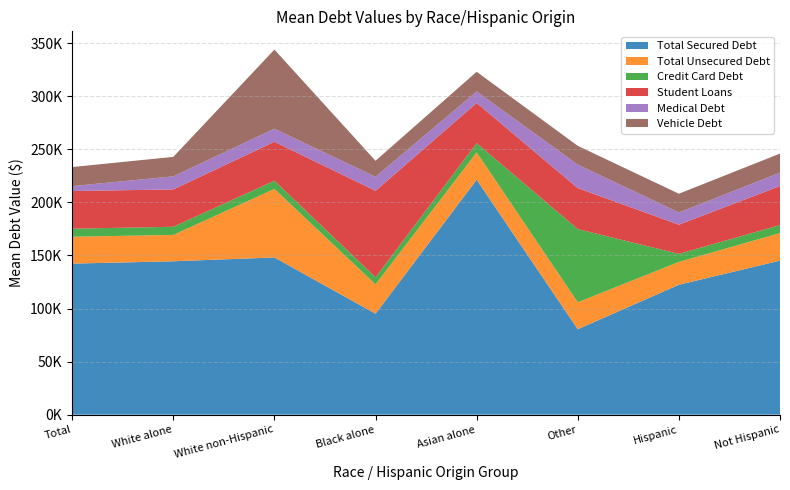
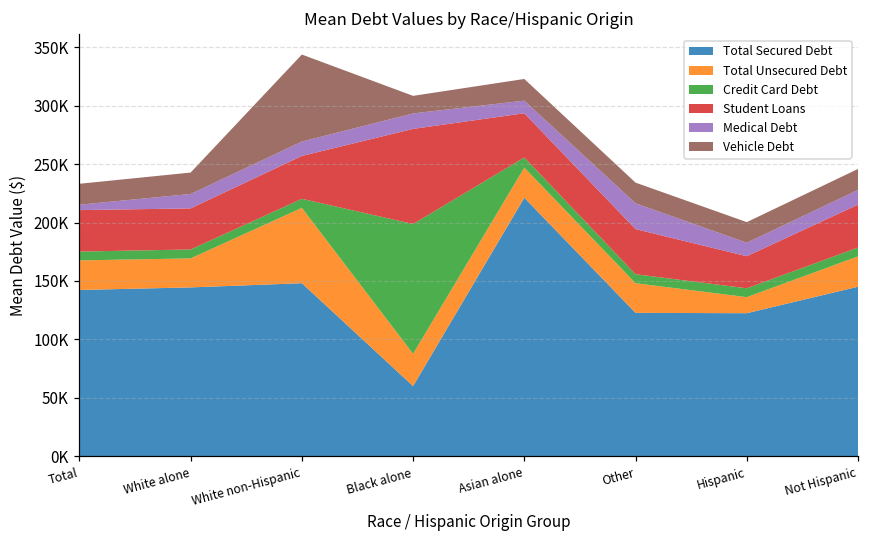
  {
    "Total Secured Debt": {
      "Total": 142000,
      "White alone": 145000,
      "White non-Hispanic": 148000,
-     "Black alone": 95000,
+     "Black alone": 60000,
      "Asian alone": 221000,
-     "Other": 80000,
+     "Other": 123000,
      "Hispanic": 122000,
      "Not Hispanic": 145000
    },
    "Total Unsecured Debt": {
      "Total": 25000,
      "White alone": 25000,
      "White non-Hispanic": 65000,
      "Black alone": 28000,
      "Asian alone": 26000,
      "Other": 25000,
-     "Hispanic": 22000,
+     "Hispanic": 14000,
      "Not Hispanic": 26000
    },
    "Credit Card Debt": {
      "Total": 8000,
      "White alone": 8000,
      "White non-Hispanic": 8000,
-     "Black alone": 7000,
+     "Black alone": 111000,
      "Asian alone": 9000,
-     "Other": 69000,
+     "Other": 8000,
      "Hispanic": 8000,
      "Not Hispanic": 8000
    },
    "Student Loans": {
      "Total": 36000,
      "White alone": 35000,
      "White non-Hispanic": 37000,
      "Black alone": 81000,
      "Asian alone": 38000,
      "Other": 39000,
      "Hispanic": 27000,
      "Not Hispanic": 37000
    },
    "Medical Debt": {
      "Total": 5000,
      "White alone": 12000,
      "White non-Hispanic": 12000,
      "Black alone": 13000,
      "Asian alone": 11000,
      "Other": 22000,
      "Hispanic": 12000,
      "Not Hispanic": 13000
    },
    "Vehicle Debt": {
      "Total": 18000,
      "White alone": 18000,
      "White non-Hispanic": 75000,
      "Black alone": 15000,
      "Asian alone": 19000,
      "Other": 18000,
      "Hispanic": 18000,
      "Not Hispanic": 18000
    }
  }
